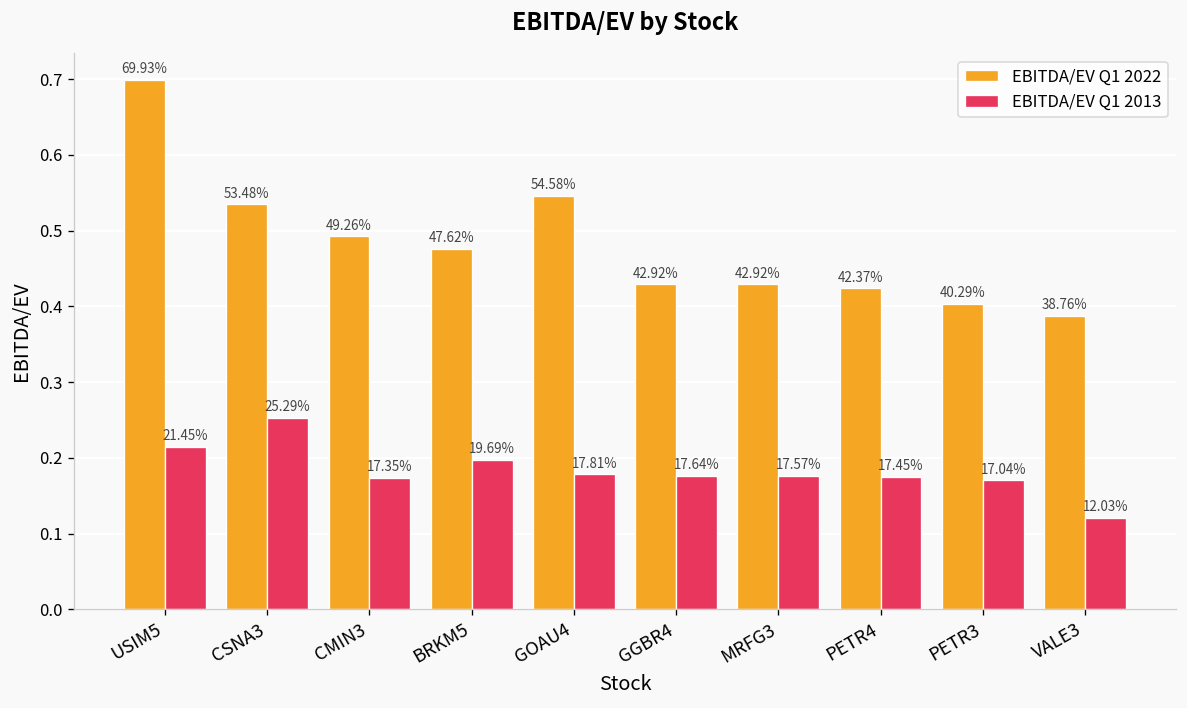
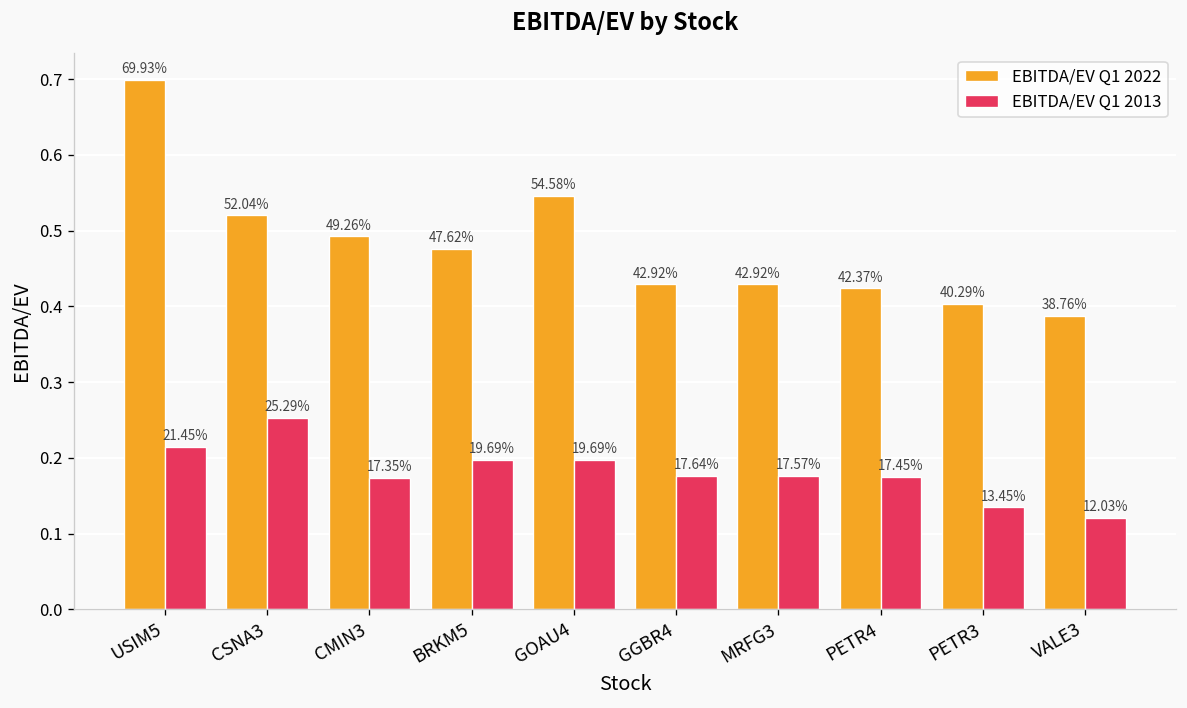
  {
    "EBITDA/EV Q1 2022": {
      "USIM5": "69.93%",
-     "CSNA3": "53.48%",
+     "CSNA3": "52.04%",
      "CMIN3": "49.26%",
      "BRKM5": "47.62%",
      "GOAU4": "54.58%",
      "GGBR4": "42.92%",
      "MRFG3": "42.92%",
      "PETR4": "42.37%",
      "PETR3": "40.29%",
      "VALE3": "38.76%"
    },
    "EBITDA/EV Q1 2013": {
      "USIM5": "21.45%",
      "CSNA3": "25.29%",
      "CMIN3": "17.35%",
      "BRKM5": "19.69%",
-     "GOAU4": "17.81%",
+     "GOAU4": "19.69%",
      "GGBR4": "17.64%",
      "MRFG3": "17.57%",
      "PETR4": "17.45%",
-     "PETR3": "17.04%",
+     "PETR3": "13.45%",
      "VALE3": "12.03%"
    }
  }
